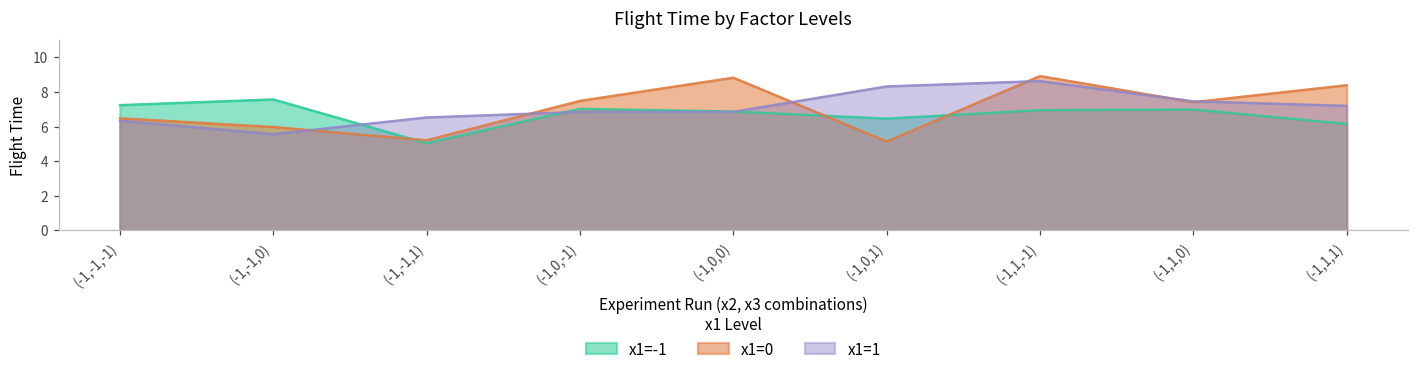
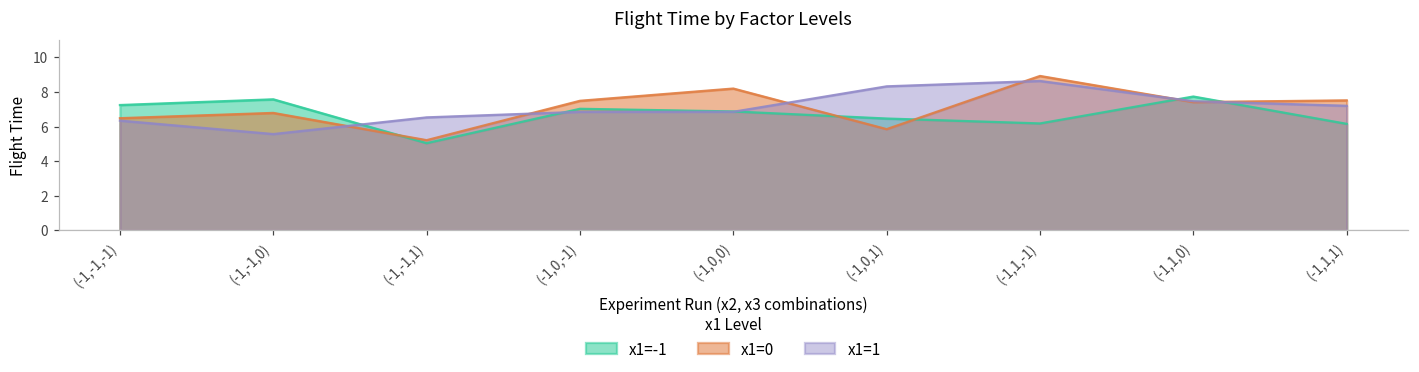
  {
    "x1=-1": {
      "(-1,-1,-1)": 7.2,
      "(-1,-1,0)": 7.6,
      "(-1,-1,1)": 5.0,
      "(-1,0,-1)": 7.0,
      "(-1,0,1)": 6.5,
-     "(-1,1,-1)": 6.9,
-     "(-1,1,0)": 7.0,
+     "(-1,1,-1)": 6.2,
+     "(-1,1,0)": 7.7,
      "(-1,1,1)": 6.2
    },
    "x1=0": {
-     "(-1,-1,0)": 6.0,
+     "(-1,-1,0)": 6.8,
      "(-1,-1,1)": 5.2,
      "(-1,0,-1)": 7.5,
-     "(-1,0,0)": 8.8,
-     "(-1,0,1)": 5.1,
+     "(-1,0,0)": 8.2,
+     "(-1,0,1)": 5.8,
      "(-1,1,-1)": 8.9,
-     "(-1,1,1)": 8.4
+     "(-1,1,1)": 7.5
    },
    "x1=1": {
      "(-1,-1,0)": 5.6,
      "(-1,-1,1)": 6.5,
      "(-1,0,-1)": 6.8,
      "(-1,0,1)": 8.3,
      "(-1,1,-1)": 8.6,
      "(-1,1,1)": 7.2
    }
  }
